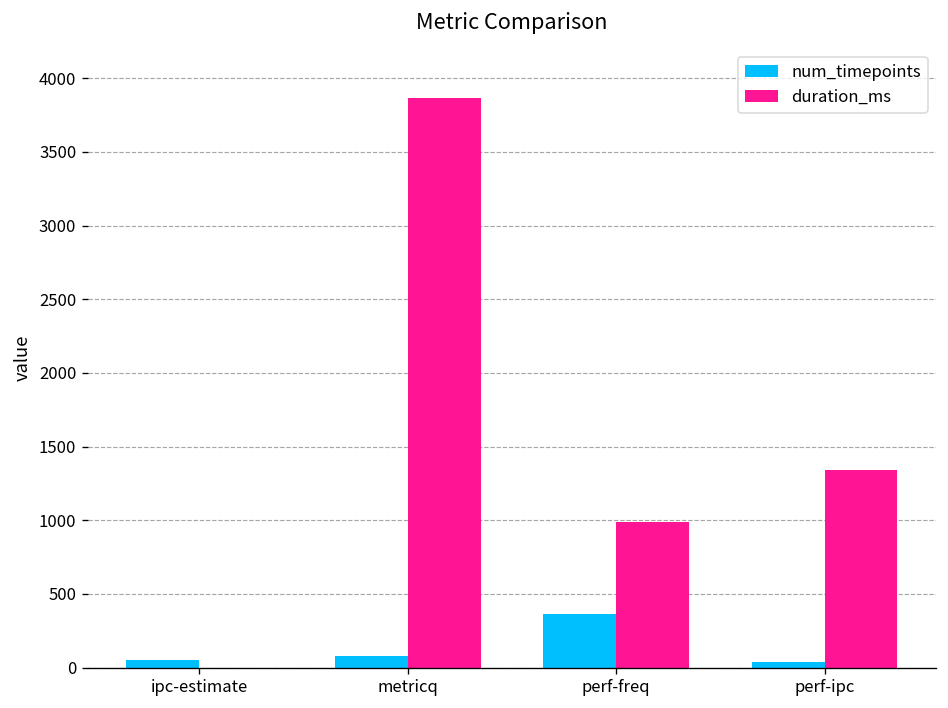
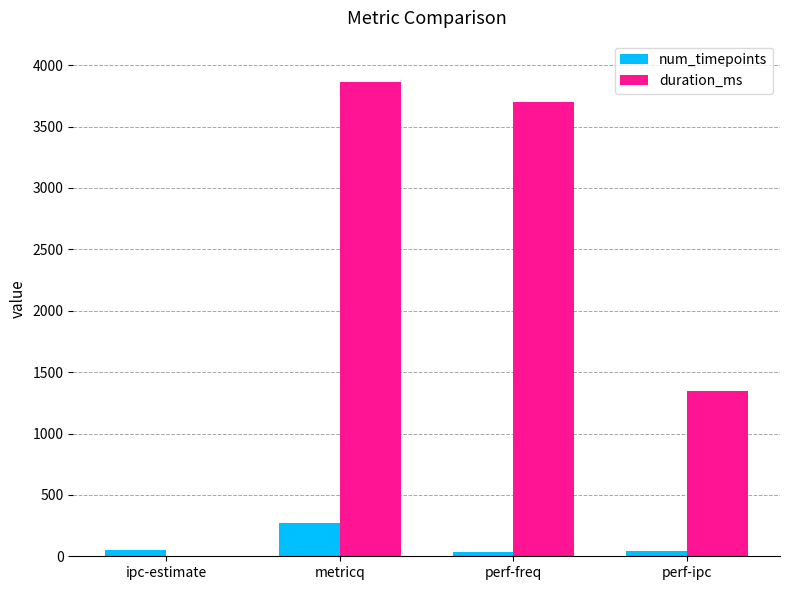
  {
    "num_timepoints": {
      "ipc-estimate": 50,
-     "metricq": 80,
-     "perf-freq": 360,
+     "metricq": 270,
+     "perf-freq": 40,
      "perf-ipc": 40
    },
    "duration_ms": {
      "ipc-estimate": 0,
      "metricq": 3860,
-     "perf-freq": 990,
+     "perf-freq": 3700,
      "perf-ipc": 1340
    }
  }
